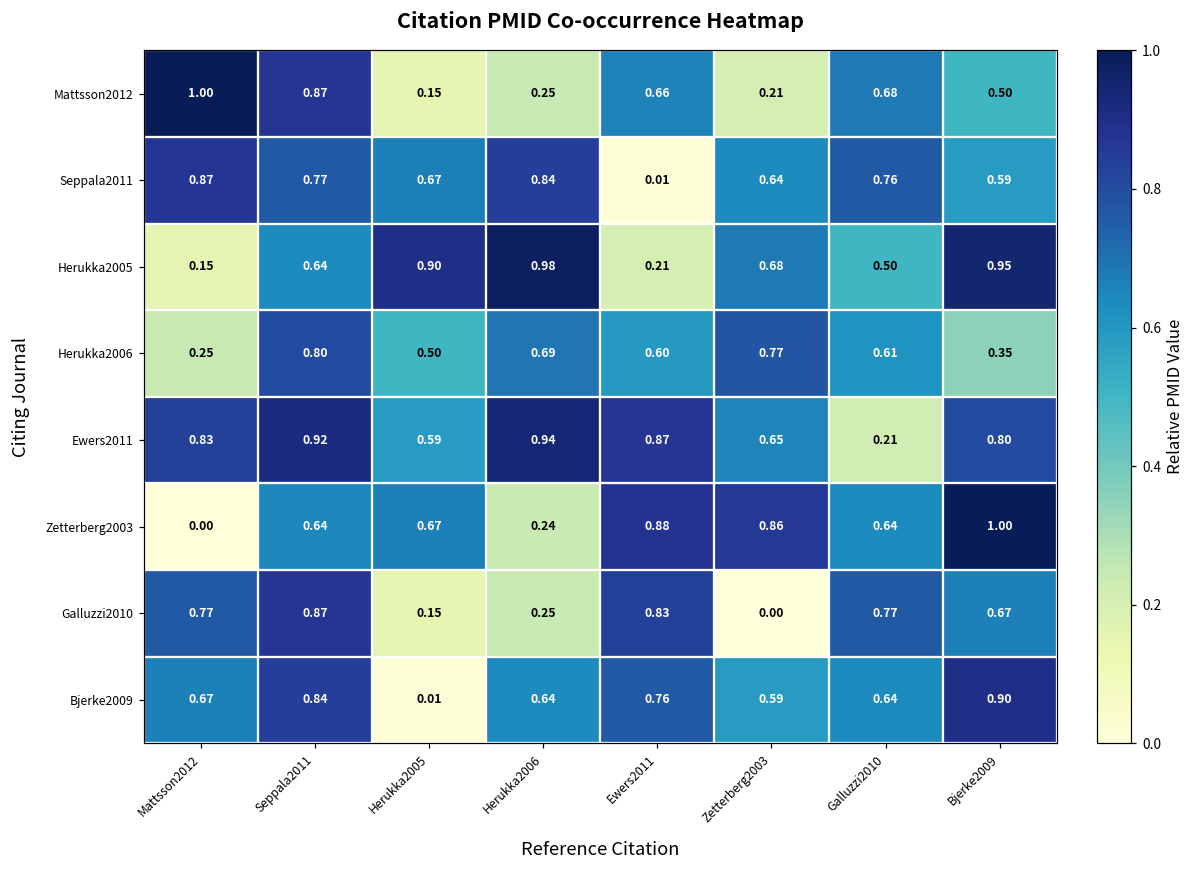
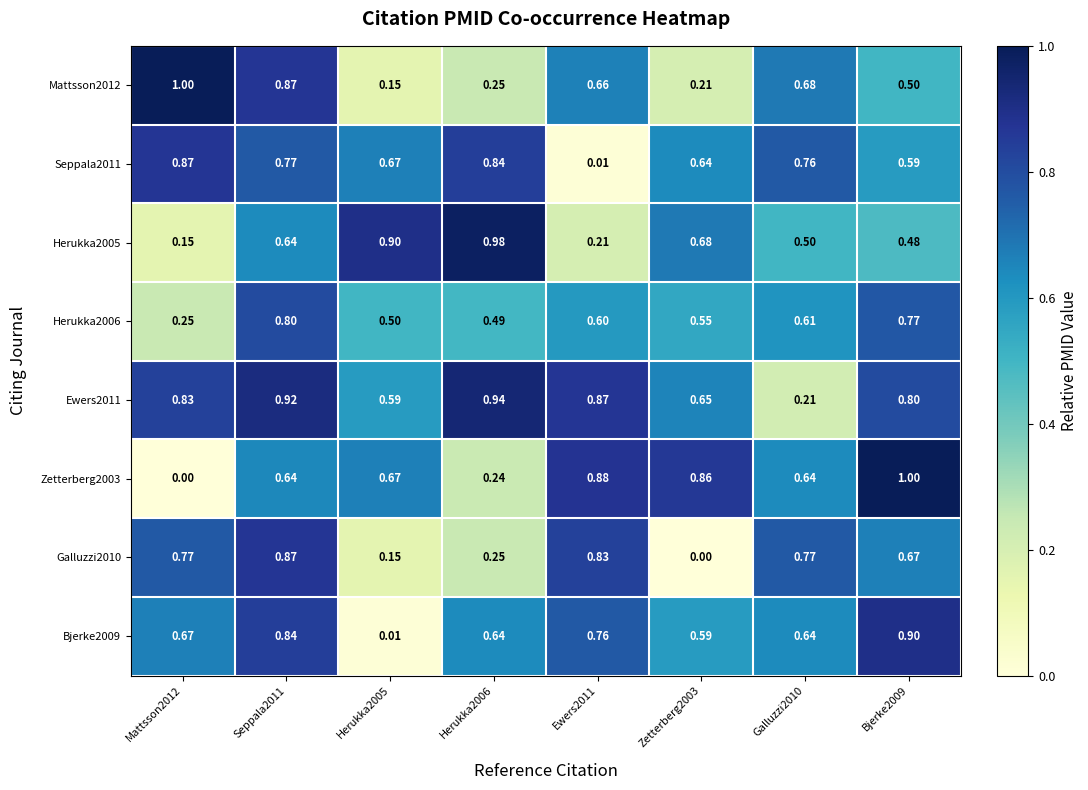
  {
    "Mattsson2012": {
      "Mattsson2012": 1.00,
      "Seppala2011": 0.87,
      "Herukka2005": 0.15,
      "Herukka2006": 0.25,
      "Ewers2011": 0.66,
      "Zetterberg2003": 0.21,
      "Galluzzi2010": 0.68,
      "Bjerke2009": 0.50
    },
    "Seppala2011": {
      "Mattsson2012": 0.87,
      "Seppala2011": 0.77,
      "Herukka2005": 0.67,
      "Herukka2006": 0.84,
      "Ewers2011": 0.01,
      "Zetterberg2003": 0.64,
      "Galluzzi2010": 0.76,
      "Bjerke2009": 0.59
    },
    "Herukka2005": {
      "Mattsson2012": 0.15,
      "Seppala2011": 0.64,
      "Herukka2005": 0.90,
      "Herukka2006": 0.98,
      "Ewers2011": 0.21,
      "Zetterberg2003": 0.68,
      "Galluzzi2010": 0.50,
-     "Bjerke2009": 0.95
+     "Bjerke2009": 0.48
    },
    "Herukka2006": {
      "Mattsson2012": 0.25,
      "Seppala2011": 0.80,
      "Herukka2005": 0.50,
-     "Herukka2006": 0.69,
+     "Herukka2006": 0.49,
      "Ewers2011": 0.60,
-     "Zetterberg2003": 0.77,
+     "Zetterberg2003": 0.55,
      "Galluzzi2010": 0.61,
-     "Bjerke2009": 0.35
+     "Bjerke2009": 0.77
    },
    "Ewers2011": {
      "Mattsson2012": 0.83,
      "Seppala2011": 0.92,
      "Herukka2005": 0.59,
      "Herukka2006": 0.94,
      "Ewers2011": 0.87,
      "Zetterberg2003": 0.65,
      "Galluzzi2010": 0.21,
      "Bjerke2009": 0.80
    },
    "Zetterberg2003": {
      "Mattsson2012": 0.00,
      "Seppala2011": 0.64,
      "Herukka2005": 0.67,
      "Herukka2006": 0.24,
      "Ewers2011": 0.88,
      "Zetterberg2003": 0.86,
      "Galluzzi2010": 0.64,
      "Bjerke2009": 1.00
    },
    "Galluzzi2010": {
      "Mattsson2012": 0.77,
      "Seppala2011": 0.87,
      "Herukka2005": 0.15,
      "Herukka2006": 0.25,
      "Ewers2011": 0.83,
      "Zetterberg2003": 0.00,
      "Galluzzi2010": 0.77,
      "Bjerke2009": 0.67
    },
    "Bjerke2009": {
      "Mattsson2012": 0.67,
      "Seppala2011": 0.84,
      "Herukka2005": 0.01,
      "Herukka2006": 0.64,
      "Ewers2011": 0.76,
      "Zetterberg2003": 0.59,
      "Galluzzi2010": 0.64,
      "Bjerke2009": 0.90
    }
  }
